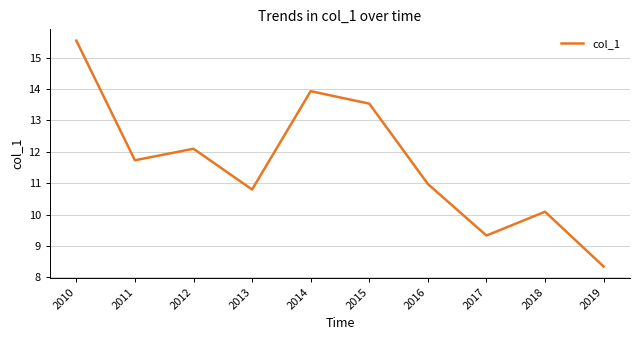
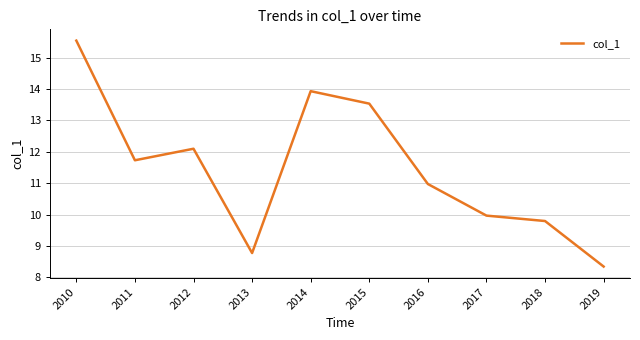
  {
    "2010": 15.5,
    "2011": 11.7,
    "2012": 12.1,
-   "2013": 10.8,
+   "2013": 8.8,
    "2014": 13.9,
    "2015": 13.5,
    "2016": 11.0,
-   "2017": 9.3,
-   "2018": 10.1,
+   "2017": 10.0,
+   "2018": 9.8,
    "2019": 8.3
  }
